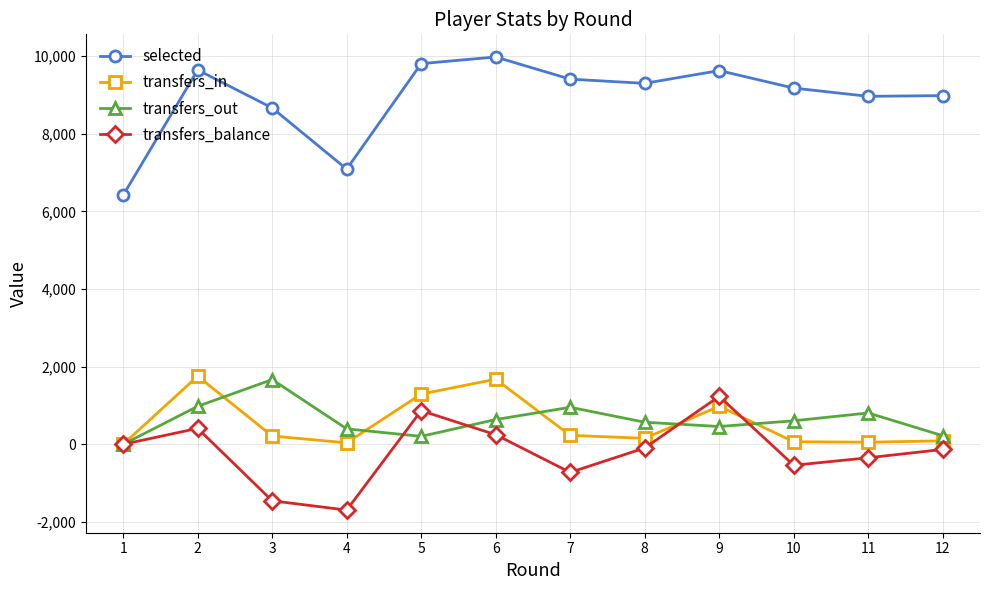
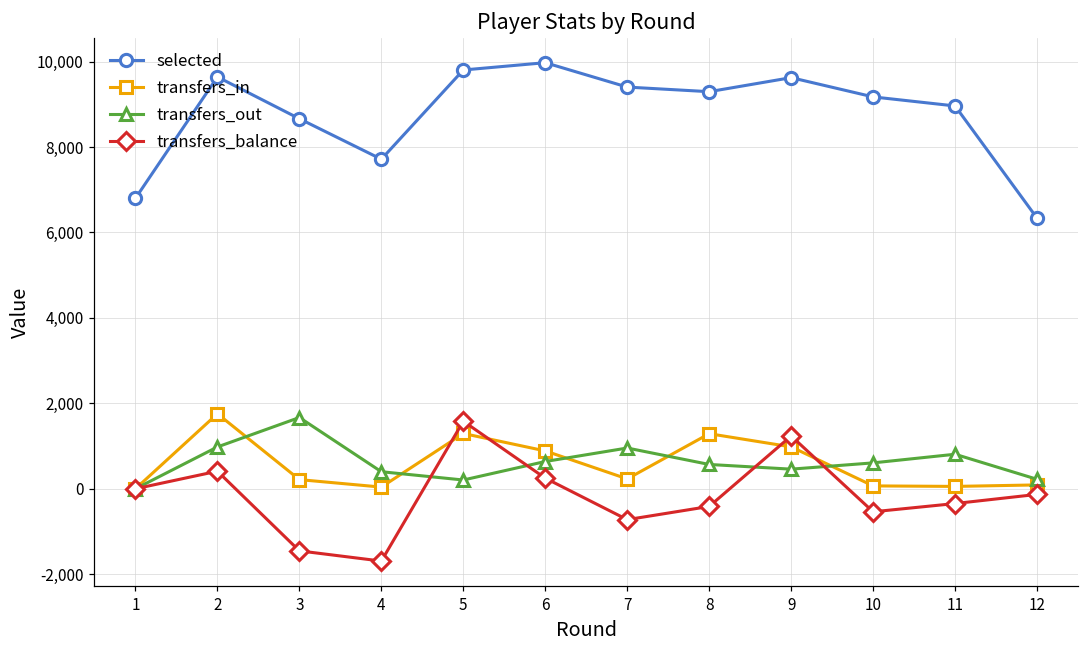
  {
    "selected": {
-     "1": "6,400",
+     "1": "6,800",
      "2": "9,600",
      "3": "8,700",
-     "4": "7,100",
+     "4": "7,700",
      "5": "9,800",
      "6": "10,000",
      "7": "9,400",
      "8": "9,300",
      "9": "9,600",
      "10": "9,200",
      "11": "9,000",
-     "12": "9,000"
+     "12": "6,300"
    },
    "transfers_in": {
      "2": "1,800",
      "3": "200",
      "4": "0",
      "5": "1,300",
-     "6": "1,700",
+     "6": "900",
      "7": "200",
-     "8": "200",
+     "8": "1,300",
      "9": "1,000",
      "10": "100",
      "11": "100",
      "12": "100"
    },
    "transfers_out": {
      "2": "1,000",
      "3": "1,700",
      "4": "400",
      "5": "200",
      "6": "600",
      "7": "1,000",
      "8": "600",
      "9": "500",
      "10": "600",
      "11": "800",
      "12": "200"
    },
    "transfers_balance": {
      "2": "400",
      "3": "-1,500",
      "4": "-1,700",
-     "5": "900",
+     "5": "1,600",
      "6": "200",
      "7": "-700",
-     "8": "-100",
+     "8": "-400",
      "9": "1,200",
      "10": "-500",
      "11": "-300",
      "12": "-100"
    }
  }
